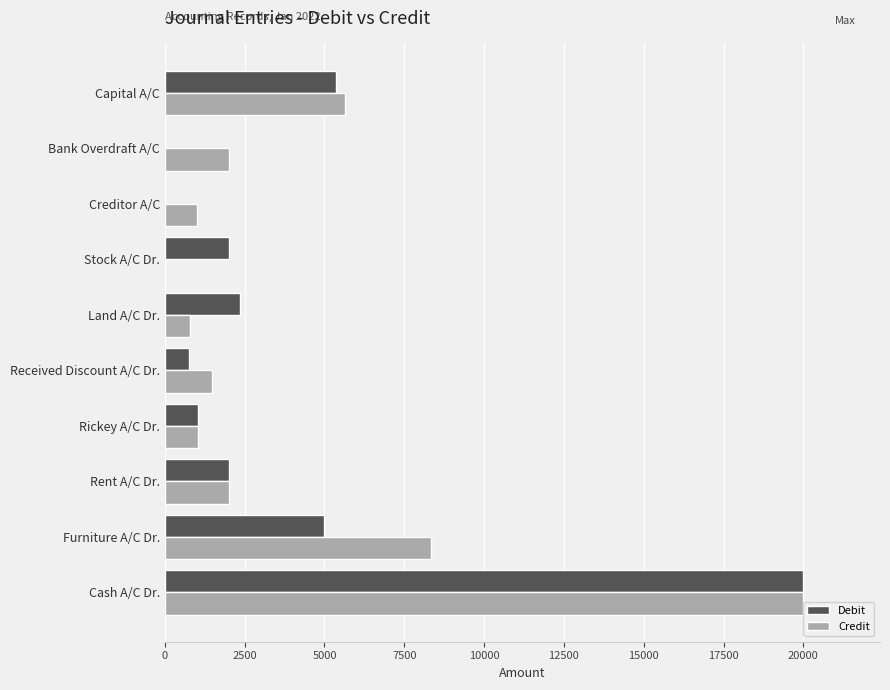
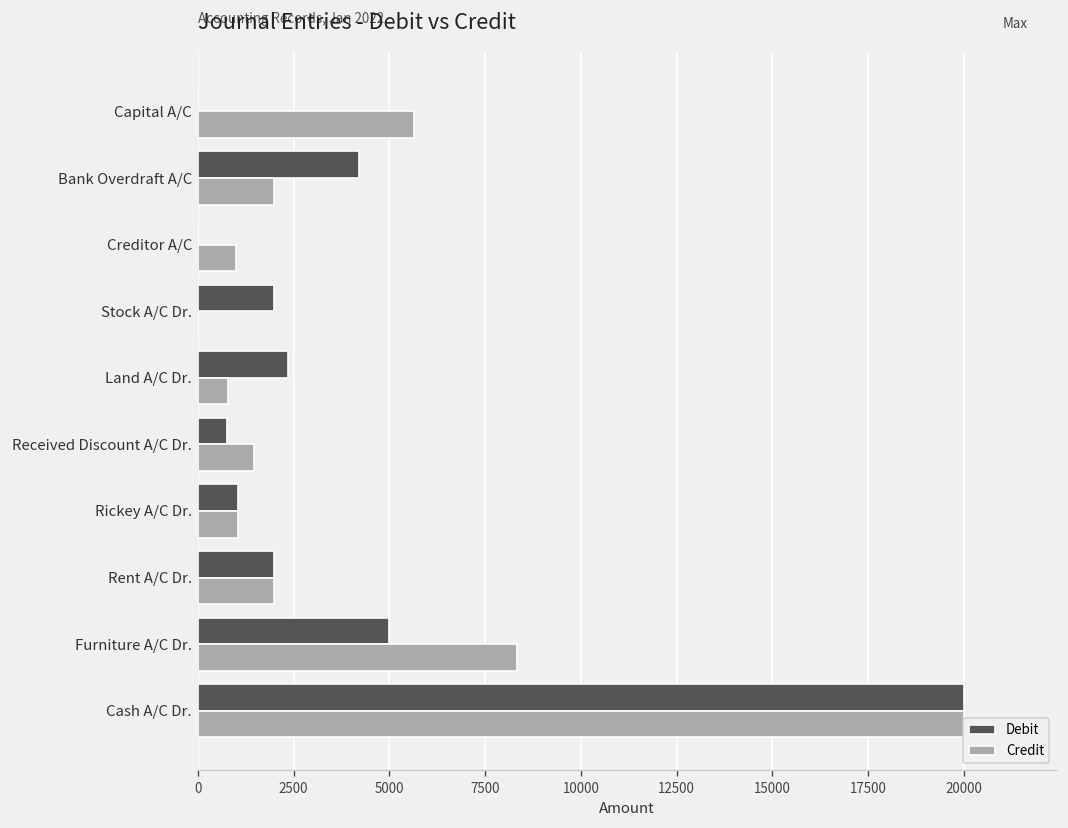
  {
    "Debit": {
-     "Capital A/C": 5400,
-     "Bank Overdraft A/C": 0,
+     "Capital A/C": 0,
+     "Bank Overdraft A/C": 4200,
      "Creditor A/C": 0,
      "Stock A/C Dr.": 2000,
      "Land A/C Dr.": 2300,
      "Received Discount A/C Dr.": 800,
      "Rickey A/C Dr.": 1100,
      "Rent A/C Dr.": 2000,
      "Furniture A/C Dr.": 5000,
      "Cash A/C Dr.": 20000
    },
    "Credit": {
      "Capital A/C": 5600,
      "Bank Overdraft A/C": 2000,
      "Creditor A/C": 1000,
      "Stock A/C Dr.": 0,
      "Land A/C Dr.": 800,
      "Received Discount A/C Dr.": 1500,
      "Rickey A/C Dr.": 1100,
      "Rent A/C Dr.": 2000,
      "Furniture A/C Dr.": 8300
    }
  }
